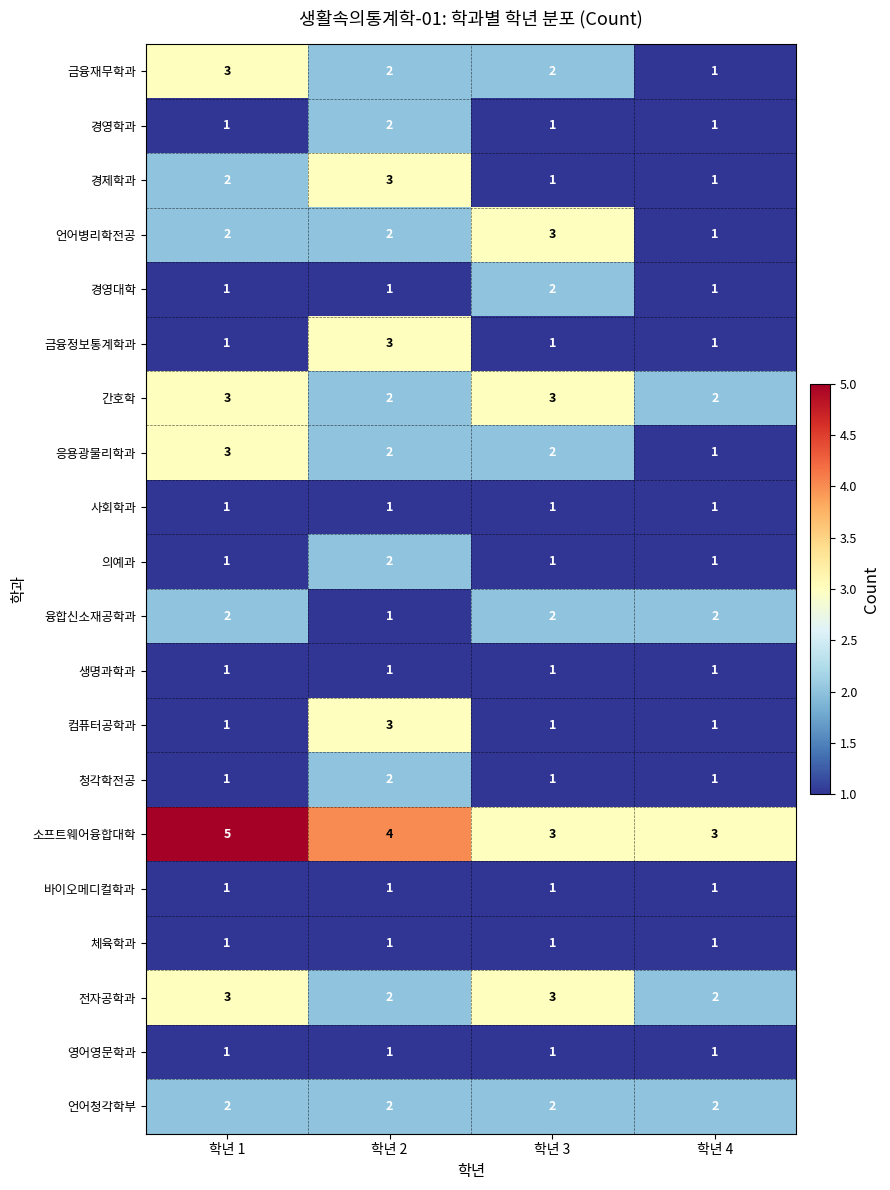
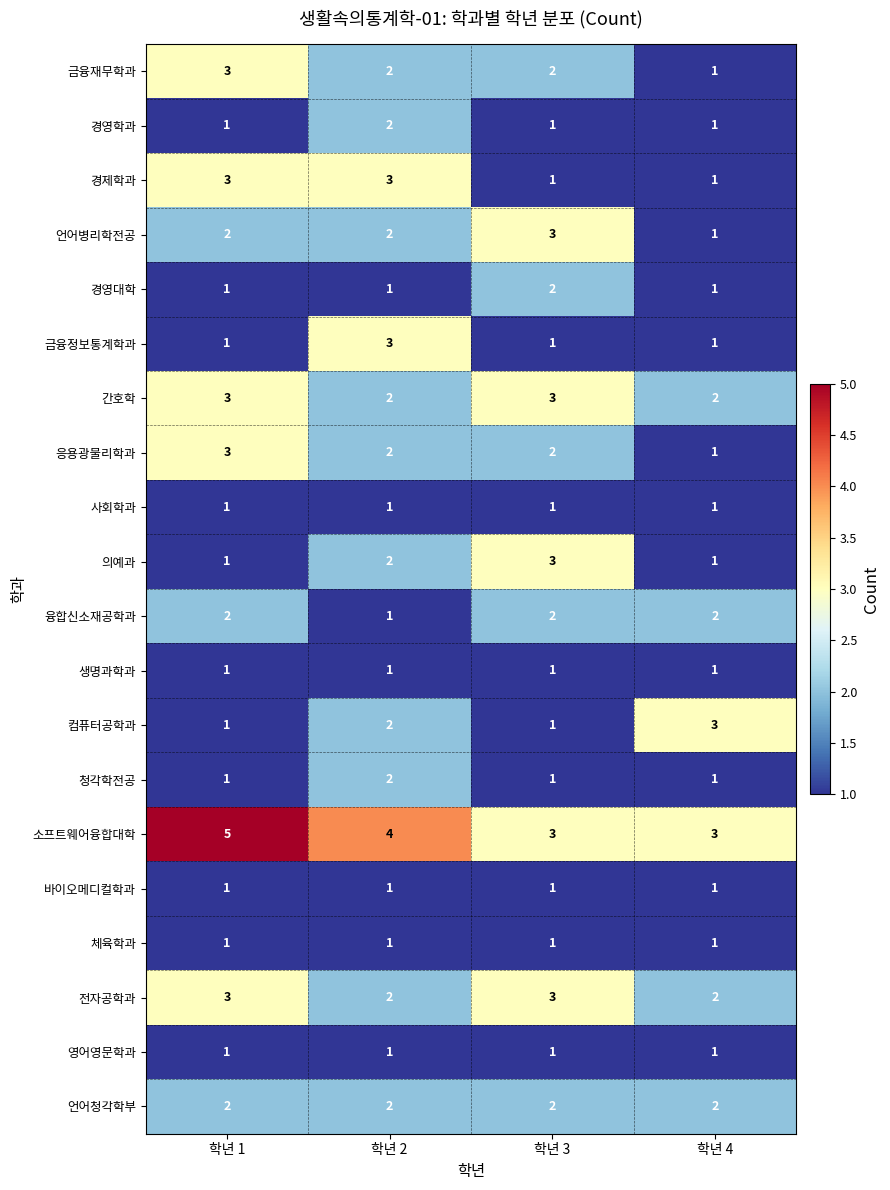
  {
    "금융재무학과": {
      "학년 1": 3,
      "학년 2": 2,
      "학년 3": 2,
      "학년 4": 1
    },
    "경영학과": {
      "학년 1": 1,
      "학년 2": 2,
      "학년 3": 1,
      "학년 4": 1
    },
    "경제학과": {
-     "학년 1": 2,
+     "학년 1": 3,
      "학년 2": 3,
      "학년 3": 1,
      "학년 4": 1
    },
    "언어병리학전공": {
      "학년 1": 2,
      "학년 2": 2,
      "학년 3": 3,
      "학년 4": 1
    },
    "경영대학": {
      "학년 1": 1,
      "학년 2": 1,
      "학년 3": 2,
      "학년 4": 1
    },
    "금융정보통계학과": {
      "학년 1": 1,
      "학년 2": 3,
      "학년 3": 1,
      "학년 4": 1
    },
    "간호학": {
      "학년 1": 3,
      "학년 2": 2,
      "학년 3": 3,
      "학년 4": 2
    },
    "응용광물리학과": {
      "학년 1": 3,
      "학년 2": 2,
      "학년 3": 2,
      "학년 4": 1
    },
    "사회학과": {
      "학년 1": 1,
      "학년 2": 1,
      "학년 3": 1,
      "학년 4": 1
    },
    "의예과": {
      "학년 1": 1,
      "학년 2": 2,
-     "학년 3": 1,
+     "학년 3": 3,
      "학년 4": 1
    },
    "융합신소재공학과": {
      "학년 1": 2,
      "학년 2": 1,
      "학년 3": 2,
      "학년 4": 2
    },
    "생명과학과": {
      "학년 1": 1,
      "학년 2": 1,
      "학년 3": 1,
      "학년 4": 1
    },
    "컴퓨터공학과": {
      "학년 1": 1,
-     "학년 2": 3,
+     "학년 2": 2,
      "학년 3": 1,
-     "학년 4": 1
+     "학년 4": 3
    },
    "청각학전공": {
      "학년 1": 1,
      "학년 2": 2,
      "학년 3": 1,
      "학년 4": 1
    },
    "소프트웨어융합대학": {
      "학년 1": 5,
      "학년 2": 4,
      "학년 3": 3,
      "학년 4": 3
    },
    "바이오메디컬학과": {
      "학년 1": 1,
      "학년 2": 1,
      "학년 3": 1,
      "학년 4": 1
    },
    "체육학과": {
      "학년 1": 1,
      "학년 2": 1,
      "학년 3": 1,
      "학년 4": 1
    },
    "전자공학과": {
      "학년 1": 3,
      "학년 2": 2,
      "학년 3": 3,
      "학년 4": 2
    },
    "영어영문학과": {
      "학년 1": 1,
      "학년 2": 1,
      "학년 3": 1,
      "학년 4": 1
    },
    "언어청각학부": {
      "학년 1": 2,
      "학년 2": 2,
      "학년 3": 2,
      "학년 4": 2
    }
  }
